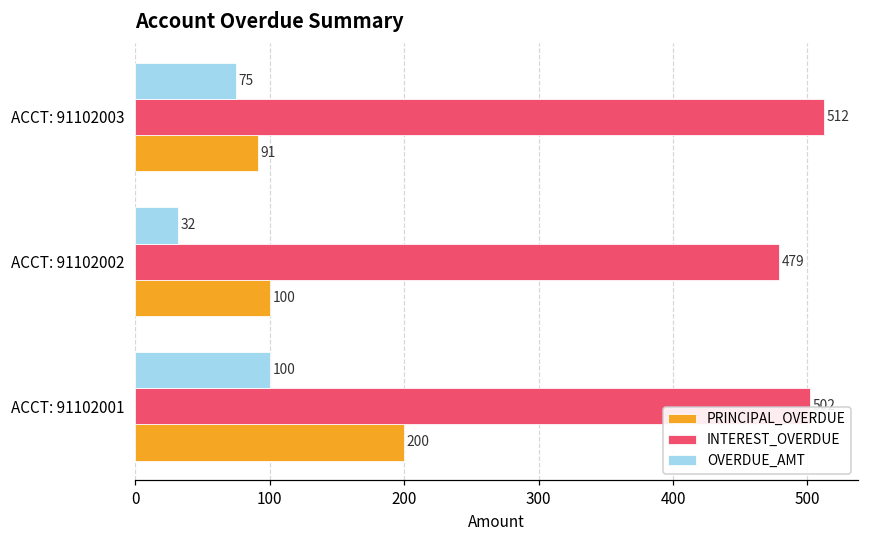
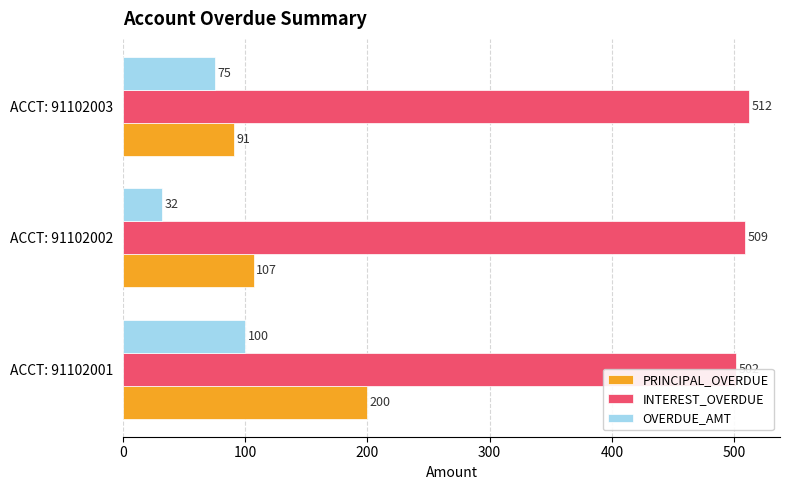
  {
    "PRINCIPAL_OVERDUE": {
      "ACCT: 91102003": 91,
-     "ACCT: 91102002": 100,
+     "ACCT: 91102002": 107,
      "ACCT: 91102001": 200
    },
    "INTEREST_OVERDUE": {
      "ACCT: 91102003": 512,
-     "ACCT: 91102002": 479
+     "ACCT: 91102002": 509
    },
    "OVERDUE_AMT": {
      "ACCT: 91102003": 75,
      "ACCT: 91102002": 32,
      "ACCT: 91102001": 100
    }
  }
